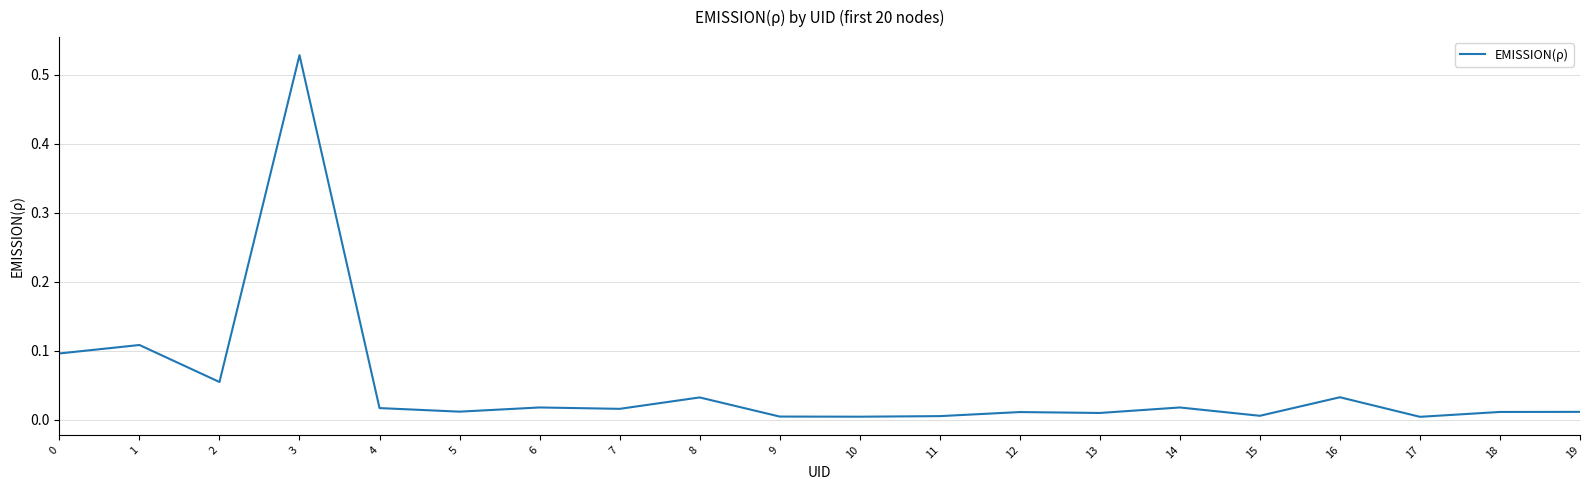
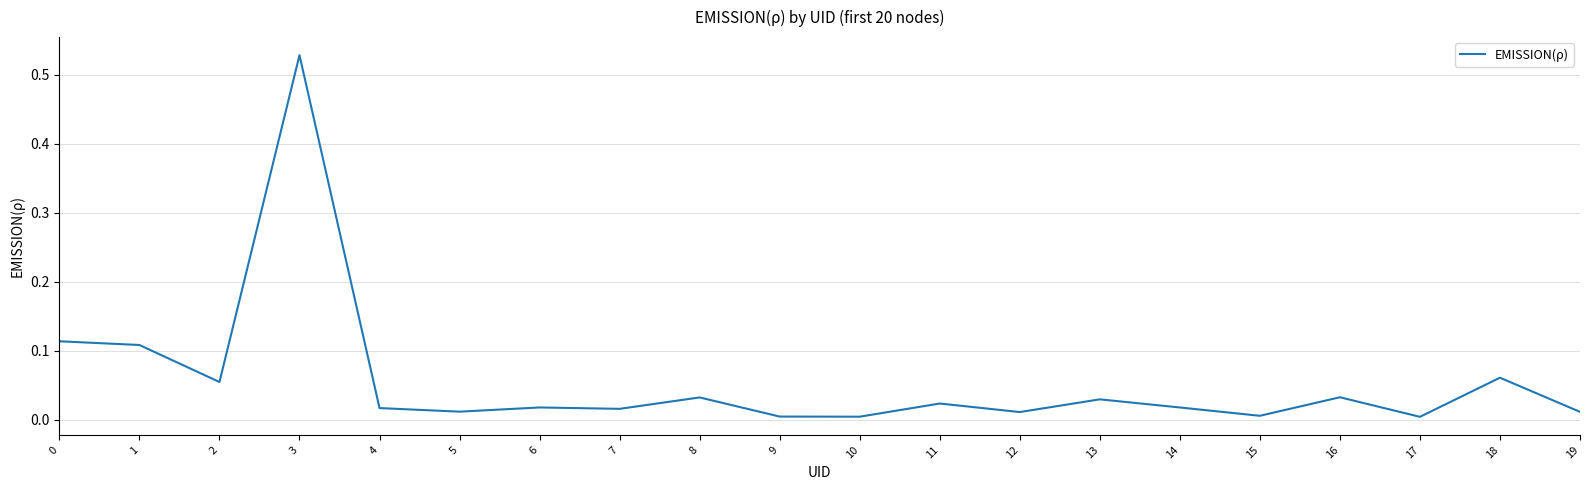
  {
-   "0": 0.10,
+   "0": 0.11,
    "1": 0.11,
    "2": 0.05,
    "3": 0.53,
    "4": 0.02,
    "5": 0.01,
    "6": 0.02,
    "7": 0.02,
    "8": 0.03,
    "9": 0.00,
    "10": 0.00,
-   "11": 0.01,
+   "11": 0.02,
    "12": 0.01,
-   "13": 0.01,
+   "13": 0.03,
    "14": 0.02,
    "15": 0.01,
    "16": 0.03,
    "17": 0.00,
-   "18": 0.01,
+   "18": 0.06,
    "19": 0.01
  }
